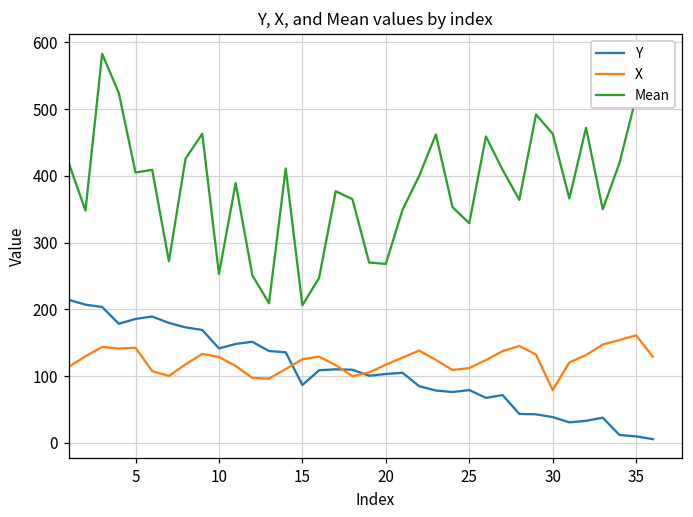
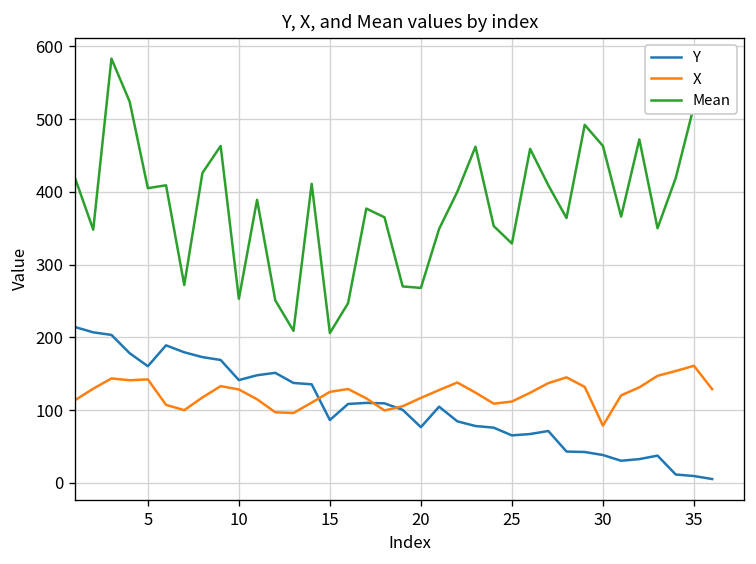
  {
    "Y": {
-     "5": 190,
+     "5": 160,
      "10": 140,
      "15": 90,
-     "20": 100,
-     "25": 80,
+     "20": 80,
+     "25": 70,
      "30": 40,
      "35": 10
    },
    "X": {
      "5": 140,
      "10": 130,
      "15": 130,
      "20": 120,
      "25": 110,
      "30": 80,
      "35": 160
    },
    "Mean": {
      "5": 410,
      "10": 250,
      "15": 210,
      "20": 270,
      "25": 330,
      "30": 460
    }
  }
